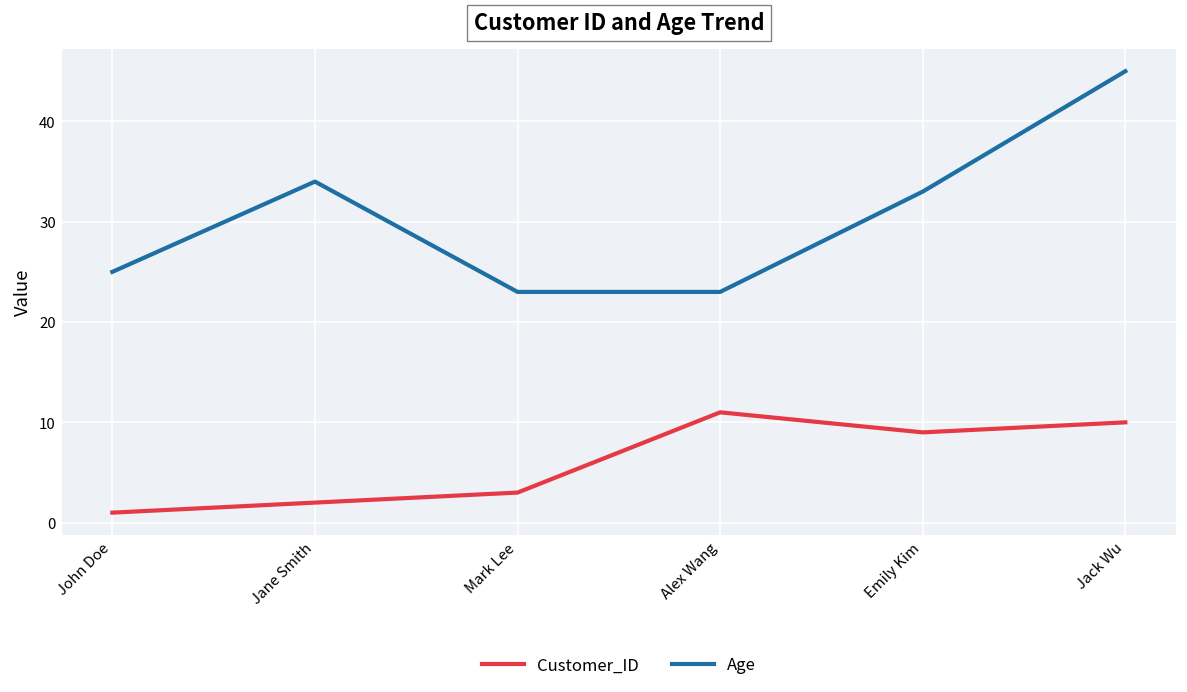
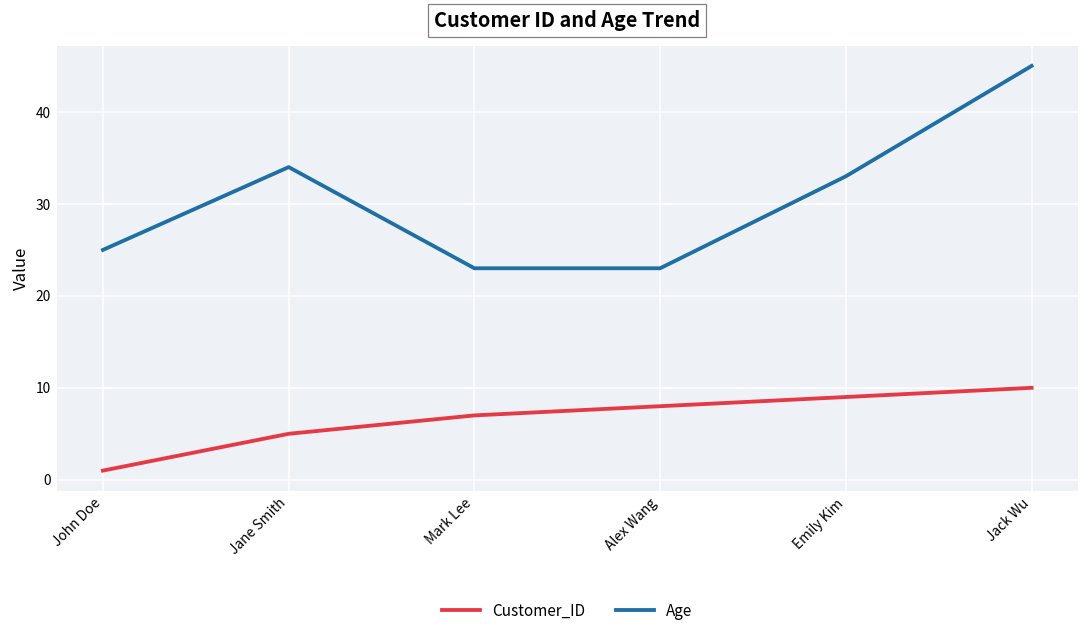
  {
    "Customer_ID": {
      "John Doe": 1,
-     "Jane Smith": 2,
-     "Mark Lee": 3,
-     "Alex Wang": 11,
+     "Jane Smith": 5,
+     "Mark Lee": 7,
+     "Alex Wang": 8,
      "Emily Kim": 9,
      "Jack Wu": 10
    },
    "Age": {
      "John Doe": 25,
      "Jane Smith": 34,
      "Mark Lee": 23,
      "Alex Wang": 23,
      "Emily Kim": 33,
      "Jack Wu": 45
    }
  }
